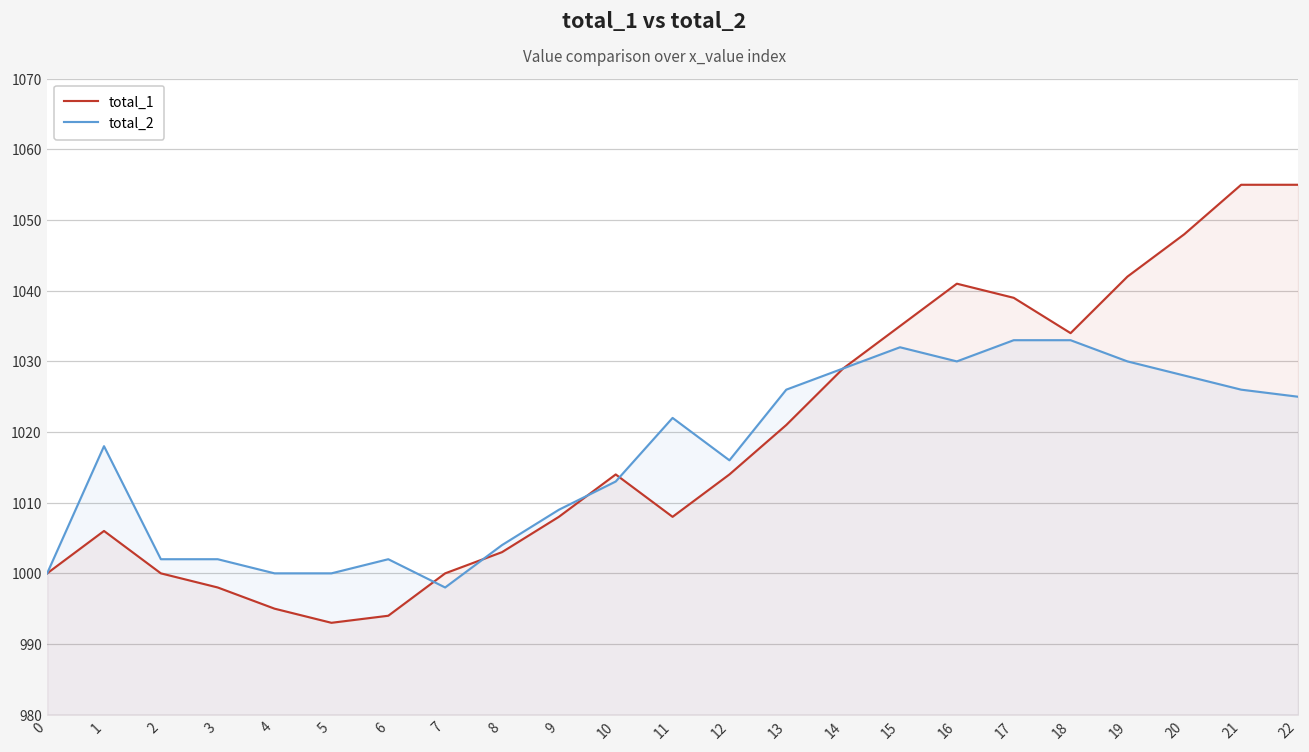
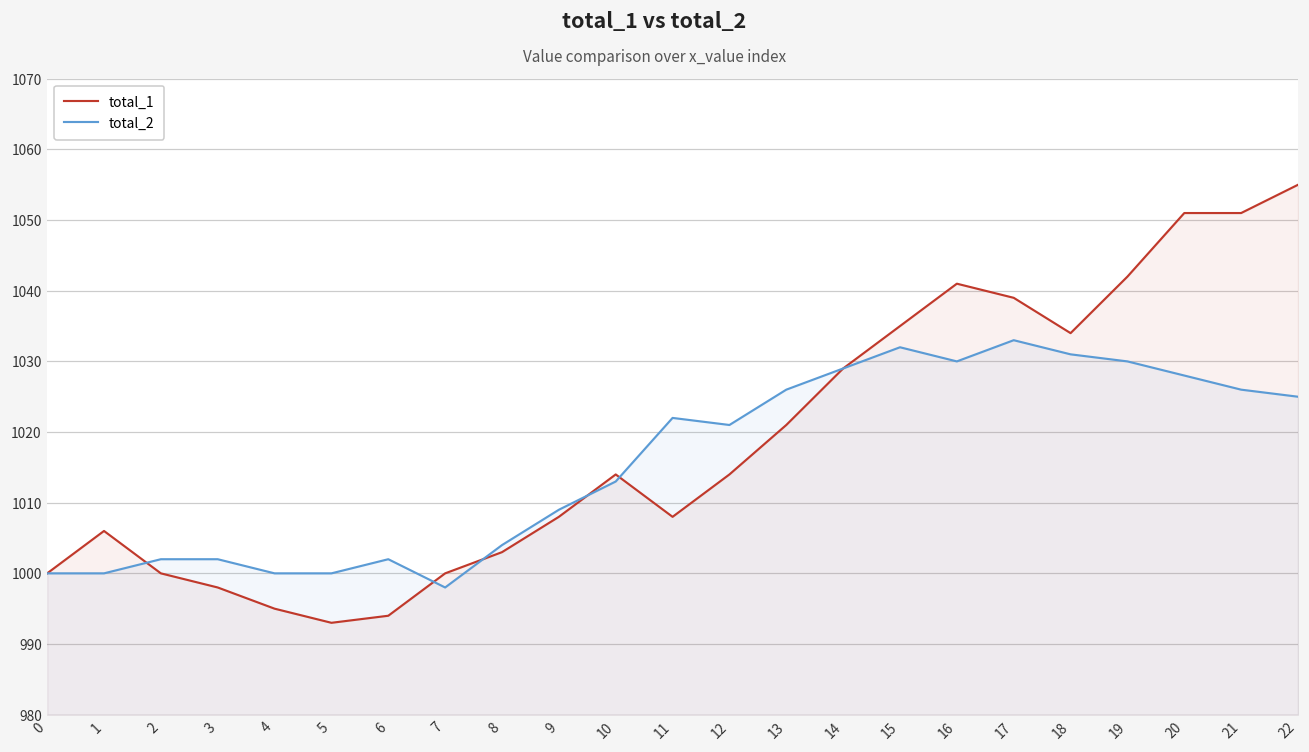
  {
    "total_1": {
      "1": 1006,
      "2": 1000,
      "3": 998,
      "4": 995,
      "5": 993,
      "6": 994,
      "7": 1000,
      "8": 1003,
      "9": 1008,
      "10": 1014,
      "11": 1008,
      "12": 1014,
      "13": 1021,
      "15": 1035,
      "16": 1041,
      "17": 1039,
      "18": 1034,
      "19": 1042,
-     "20": 1048,
-     "21": 1055,
+     "20": 1051,
+     "21": 1051,
      "22": 1055
    },
    "total_2": {
-     "1": 1018,
+     "1": 1000,
      "2": 1002,
      "3": 1002,
      "4": 1000,
      "5": 1000,
      "6": 1002,
      "7": 998,
      "8": 1004,
      "9": 1009,
      "10": 1013,
      "11": 1022,
-     "12": 1016,
+     "12": 1021,
      "13": 1026,
      "15": 1032,
      "16": 1030,
      "17": 1033,
-     "18": 1033,
+     "18": 1031,
      "19": 1030,
      "20": 1028,
      "21": 1026,
      "22": 1025
    }
  }
